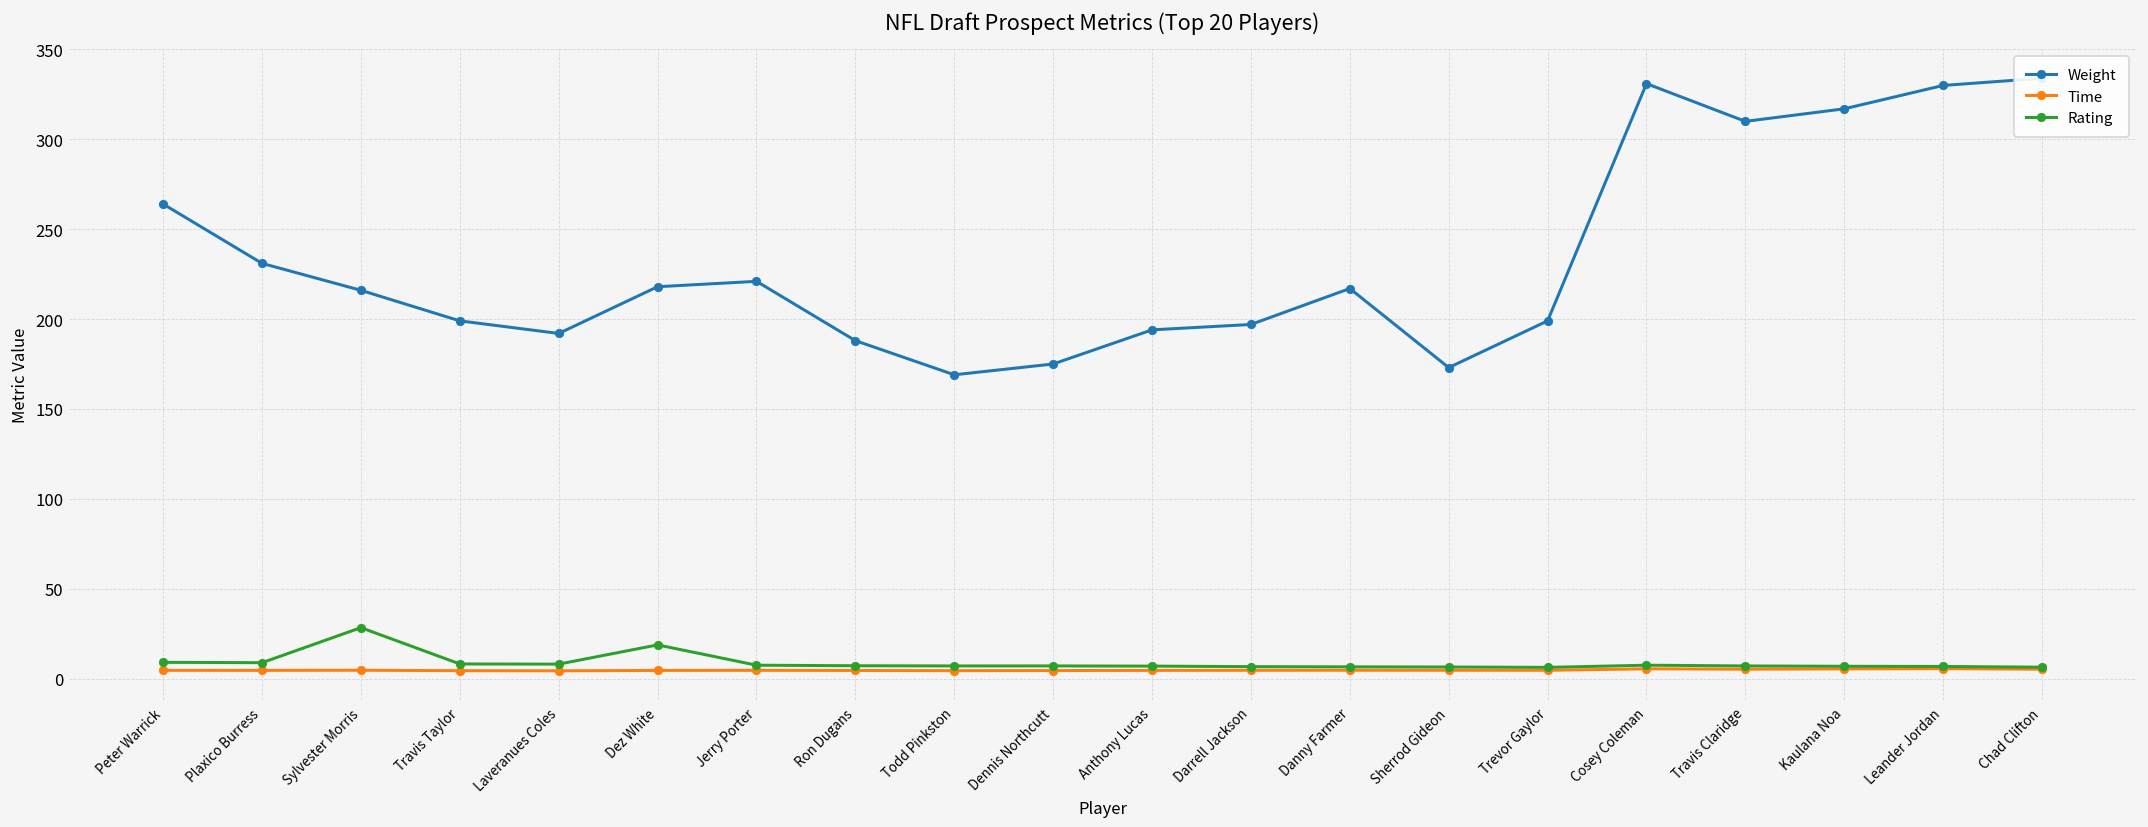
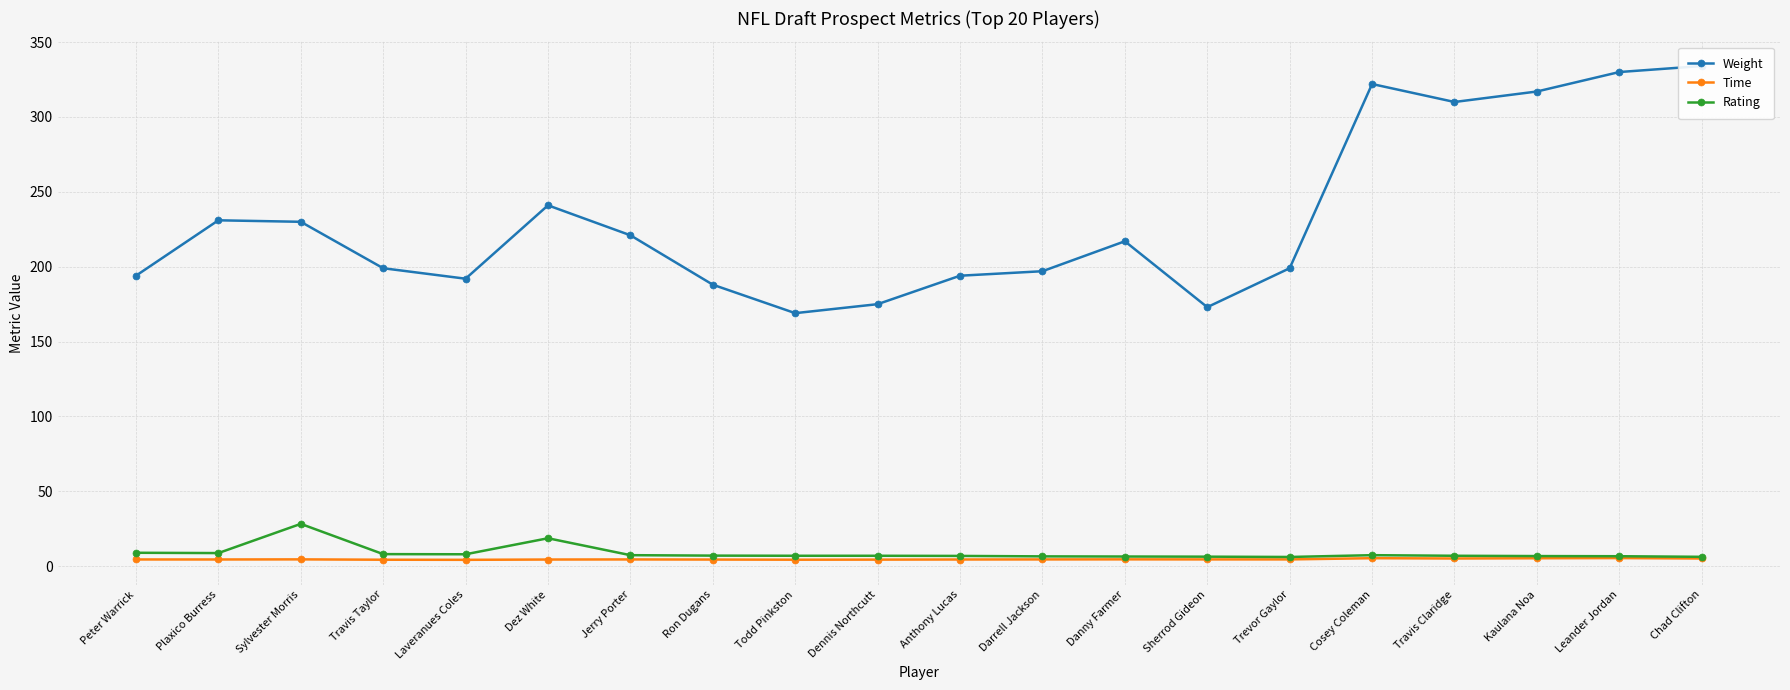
  {
    "Weight": {
-     "Peter Warrick": 264,
+     "Peter Warrick": 194,
      "Plaxico Burress": 231,
-     "Sylvester Morris": 216,
+     "Sylvester Morris": 230,
      "Travis Taylor": 199,
      "Laveranues Coles": 192,
-     "Dez White": 218,
+     "Dez White": 241,
      "Jerry Porter": 221,
      "Ron Dugans": 188,
      "Todd Pinkston": 169,
      "Dennis Northcutt": 175,
      "Anthony Lucas": 194,
      "Darrell Jackson": 197,
      "Danny Farmer": 217,
      "Sherrod Gideon": 173,
      "Trevor Gaylor": 199,
-     "Cosey Coleman": 331,
+     "Cosey Coleman": 322,
      "Travis Claridge": 310,
      "Kaulana Noa": 317,
      "Leander Jordan": 330
    },
    "Time": {
      "Peter Warrick": 5,
      "Plaxico Burress": 5,
      "Sylvester Morris": 5,
      "Travis Taylor": 4,
      "Laveranues Coles": 4,
      "Dez White": 4,
      "Jerry Porter": 5,
      "Ron Dugans": 4,
      "Todd Pinkston": 4,
      "Dennis Northcutt": 4,
      "Anthony Lucas": 5,
      "Darrell Jackson": 5,
      "Danny Farmer": 5,
      "Sherrod Gideon": 5,
      "Cosey Coleman": 5,
      "Travis Claridge": 5
    },
    "Rating": {
      "Peter Warrick": 9,
      "Plaxico Burress": 9,
      "Sylvester Morris": 28,
      "Travis Taylor": 8,
      "Laveranues Coles": 8,
      "Dez White": 19,
      "Jerry Porter": 7,
      "Ron Dugans": 7,
      "Todd Pinkston": 7,
      "Dennis Northcutt": 7,
      "Anthony Lucas": 7,
      "Darrell Jackson": 7,
      "Danny Farmer": 7,
      "Sherrod Gideon": 6,
      "Cosey Coleman": 7,
      "Travis Claridge": 7
    }
  }
